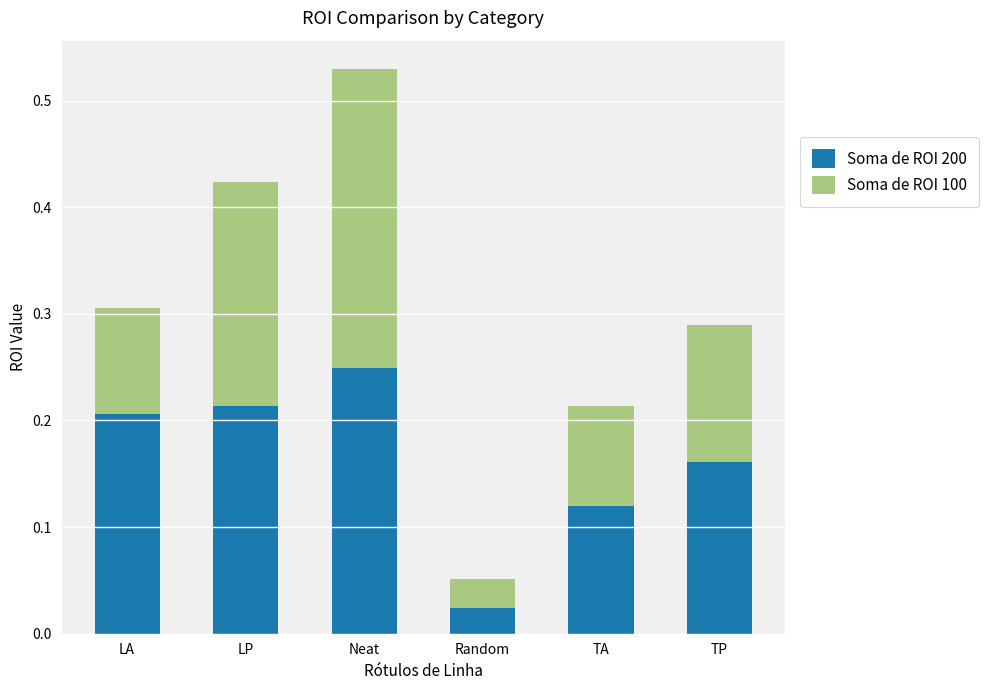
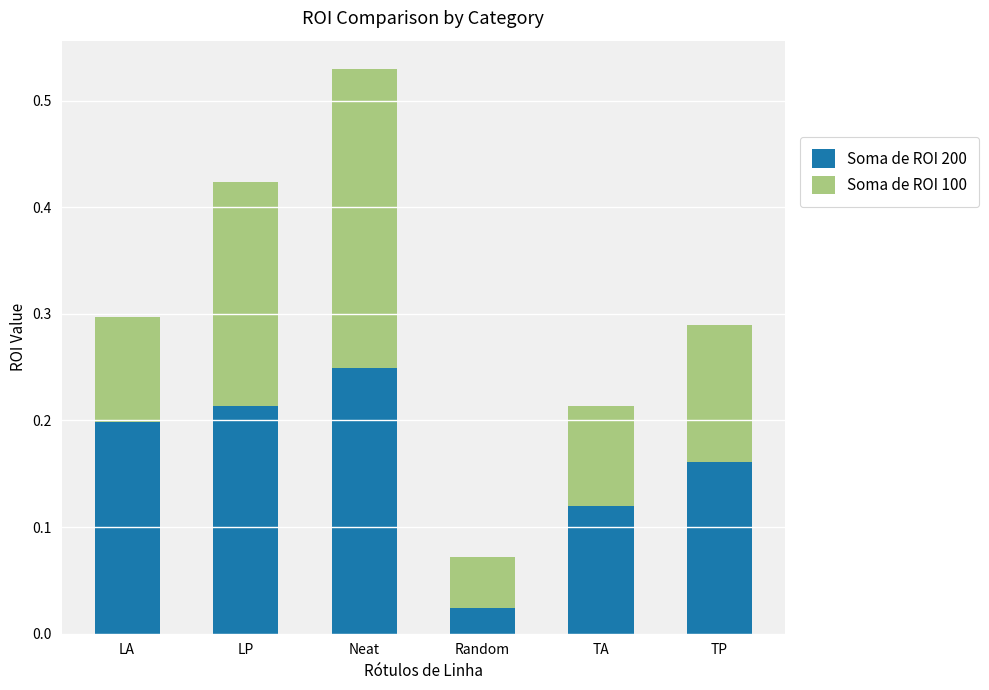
  {
    "Soma de ROI 200": {
-     "LA": 0.206,
+     "LA": 0.198,
      "LP": 0.214,
      "Neat": 0.249,
      "Random": 0.024,
      "TA": 0.120,
      "TP": 0.161
    },
    "Soma de ROI 100": {
      "LA": 0.099,
      "LP": 0.209,
      "Neat": 0.281,
-     "Random": 0.027,
+     "Random": 0.048,
      "TA": 0.094,
      "TP": 0.128
    }
  }
